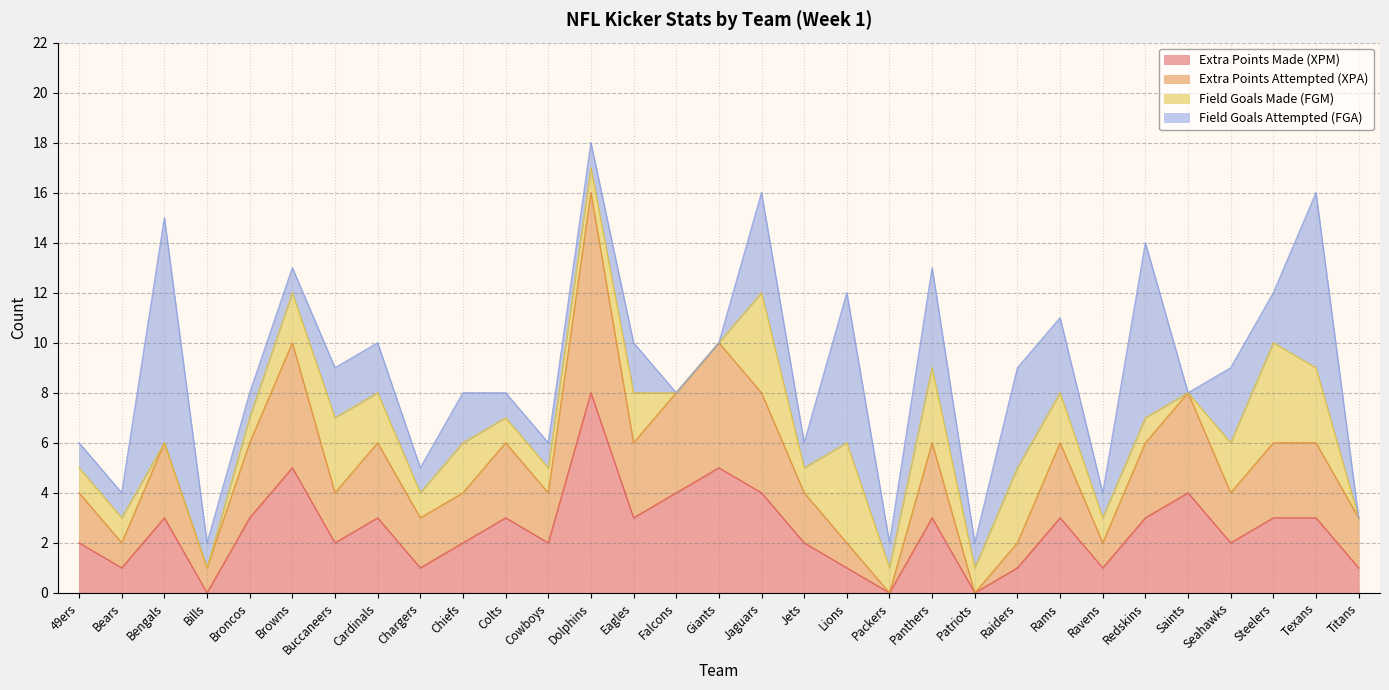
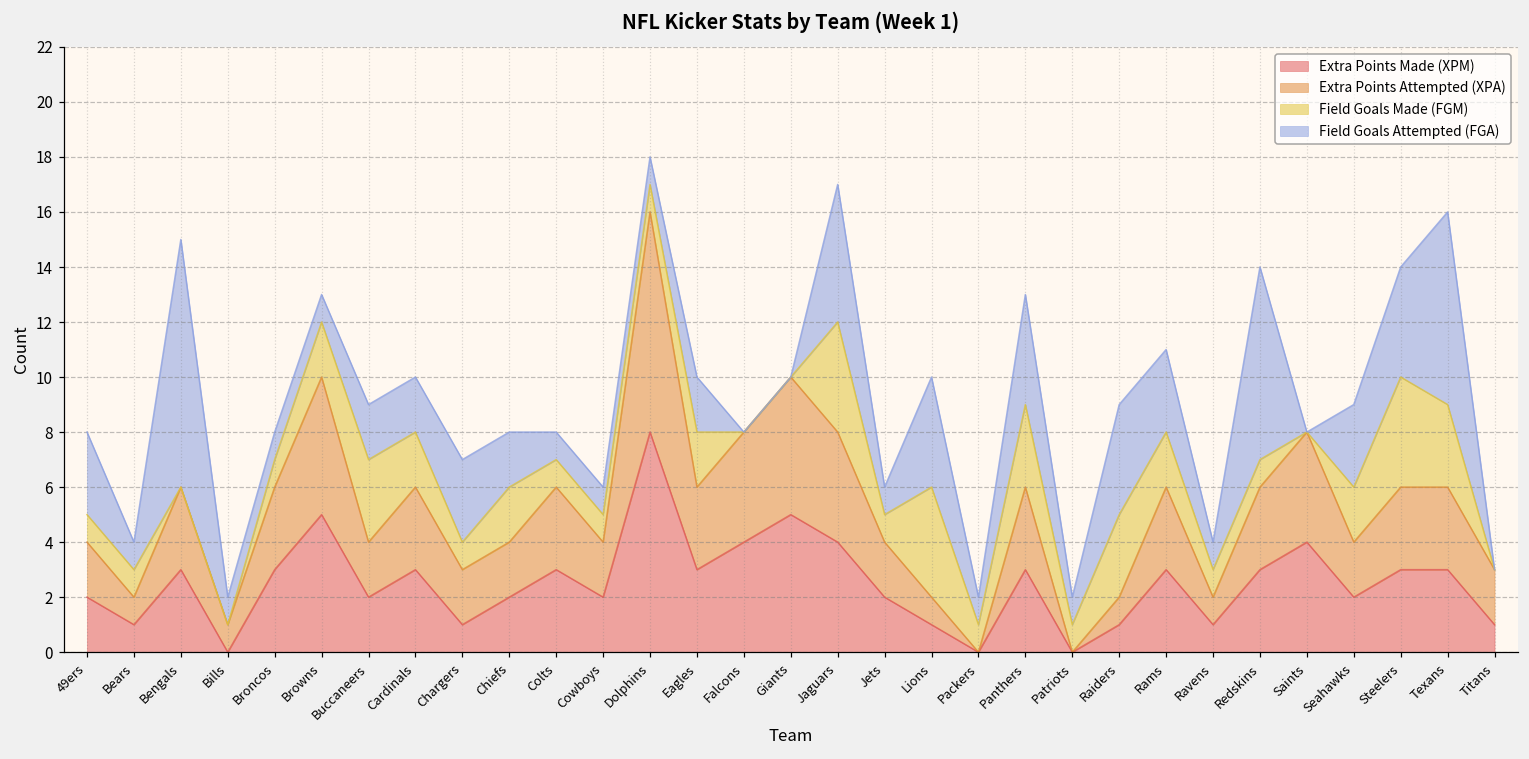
  {
    "Field Goals Attempted (FGA)": {
-     "49ers": 1,
+     "49ers": 3,
      "Bears": 1,
      "Bengals": 9,
      "Bills": 1,
      "Broncos": 1,
      "Browns": 1,
      "Buccaneers": 2,
      "Cardinals": 2,
-     "Chargers": 1,
+     "Chargers": 3,
      "Chiefs": 2,
      "Colts": 1,
      "Cowboys": 1,
      "Dolphins": 1,
      "Eagles": 2,
-     "Jaguars": 4,
+     "Jaguars": 5,
      "Jets": 1,
-     "Lions": 6,
+     "Lions": 4,
      "Packers": 1,
      "Panthers": 4,
      "Patriots": 1,
      "Raiders": 4,
      "Rams": 3,
      "Ravens": 1,
      "Redskins": 7,
      "Seahawks": 3,
-     "Steelers": 2,
+     "Steelers": 4,
      "Texans": 7
    }
  }
